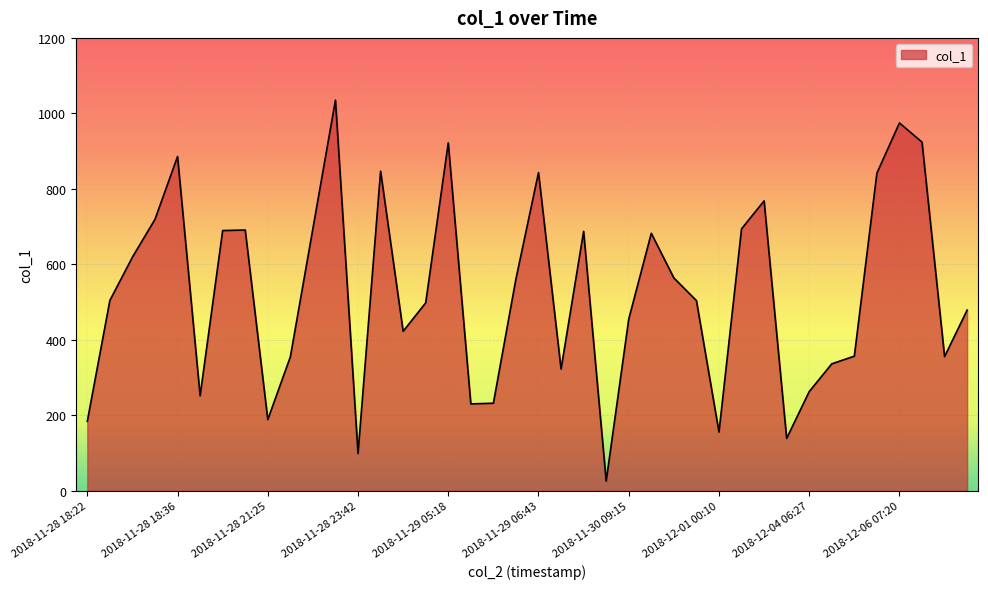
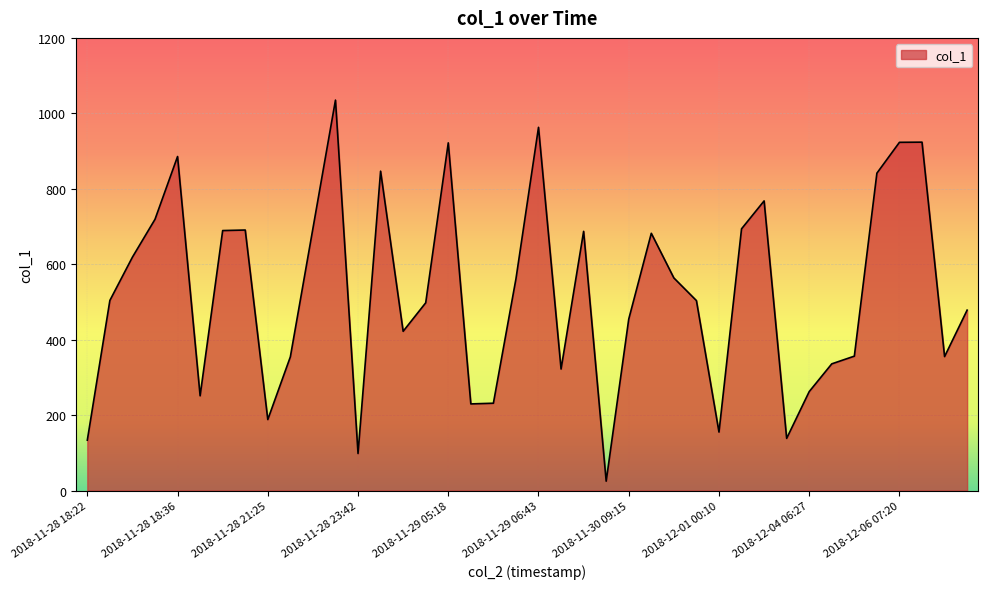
  {
-   "2018-11-28 18:22": 180,
+   "2018-11-28 18:22": 130,
    "2018-11-28 18:36": 890,
    "2018-11-28 21:25": 190,
    "2018-11-28 23:42": 100,
    "2018-11-29 05:18": 920,
-   "2018-11-29 06:43": 840,
+   "2018-11-29 06:43": 960,
    "2018-11-30 09:15": 450,
    "2018-12-01 00:10": 160,
    "2018-12-04 06:27": 260,
-   "2018-12-06 07:20": 970
+   "2018-12-06 07:20": 920
  }
